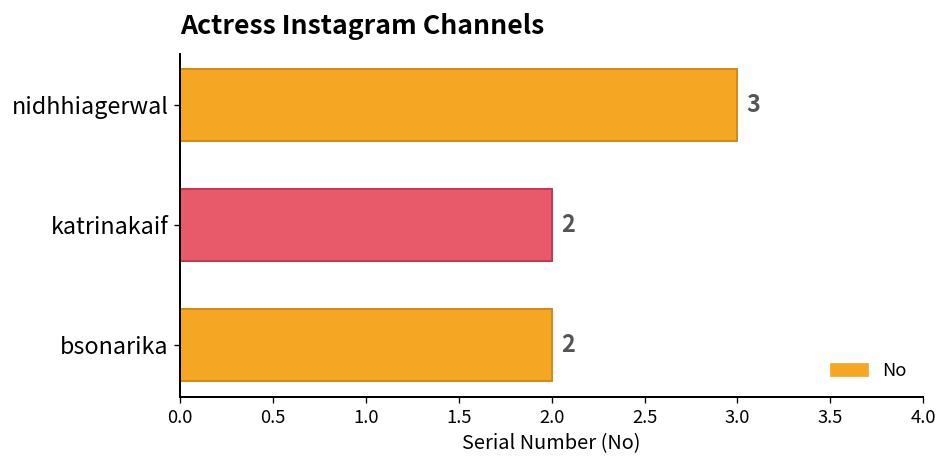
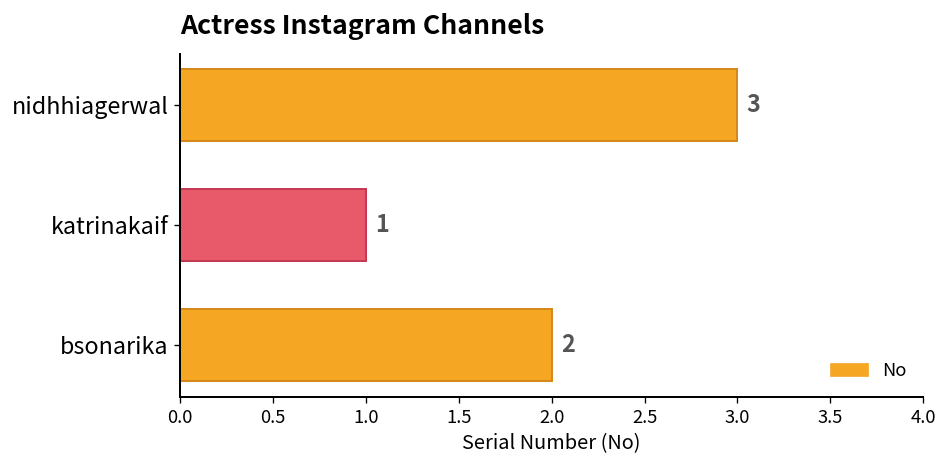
  {
    "nidhhiagerwal": 3,
-   "katrinakaif": 2,
+   "katrinakaif": 1,
    "bsonarika": 2
  }
